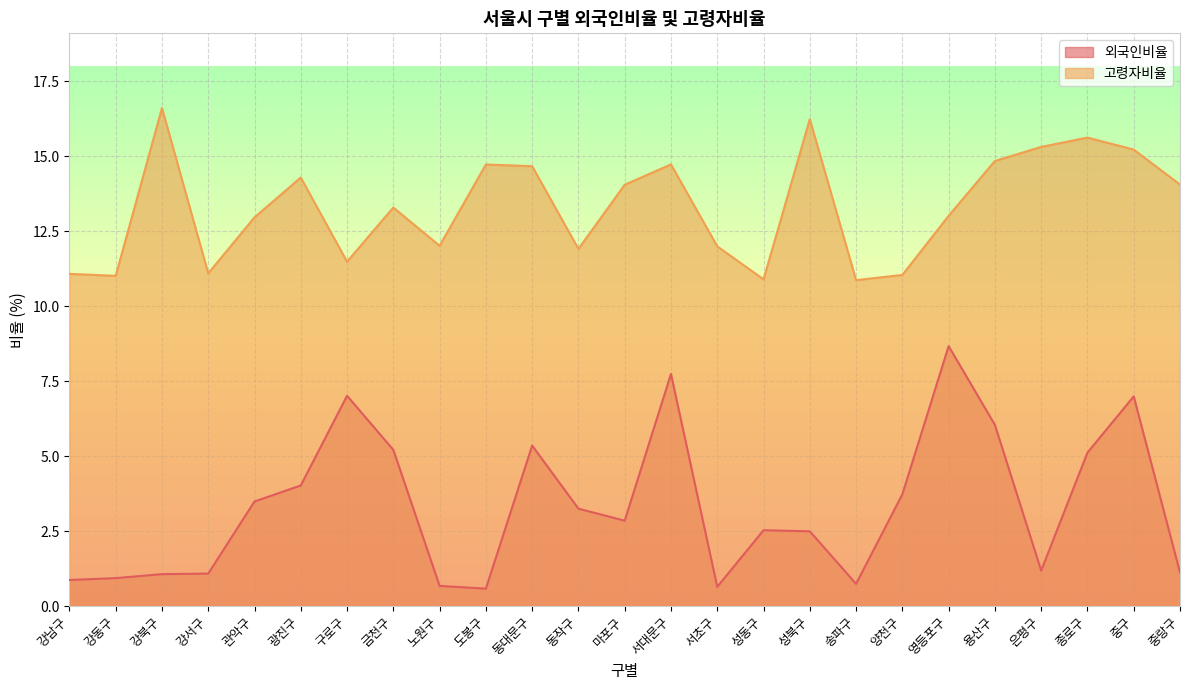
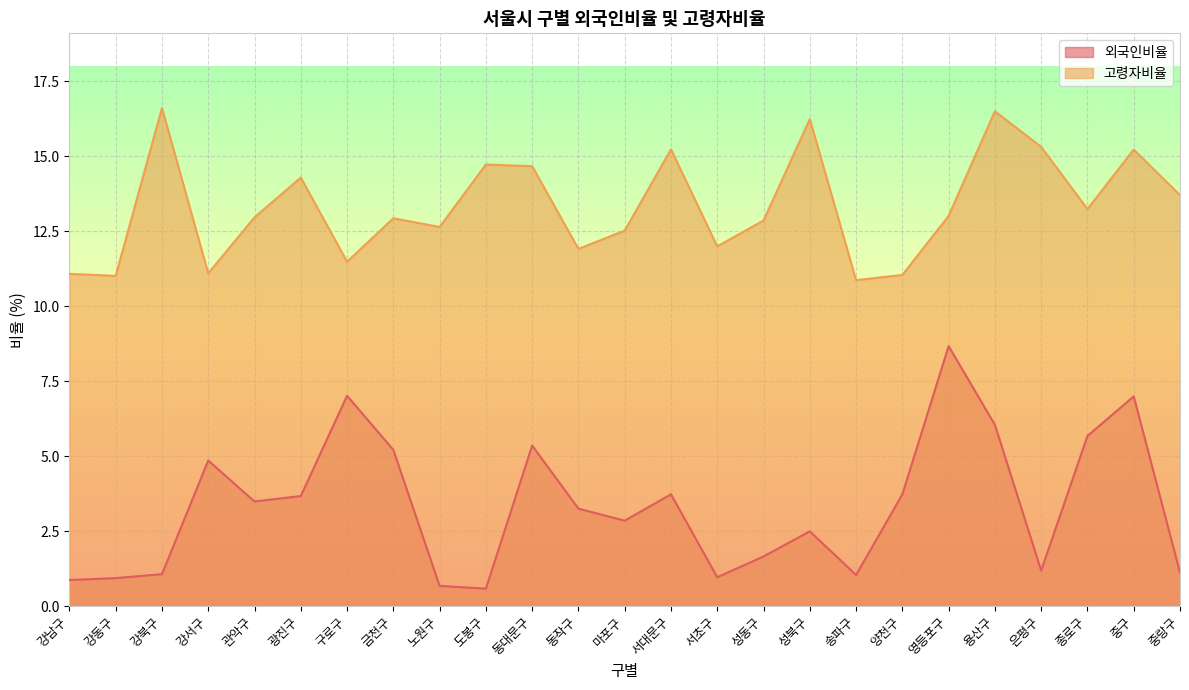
  {
    "외국인비율": {
      "강남구": 0.9,
      "강동구": 0.9,
      "강북구": 1.1,
-     "강서구": 1.1,
+     "강서구": 4.9,
      "관악구": 3.5,
-     "광진구": 4.0,
+     "광진구": 3.7,
      "구로구": 7.0,
      "금천구": 5.2,
      "노원구": 0.7,
      "도봉구": 0.6,
      "동대문구": 5.3,
      "동작구": 3.2,
      "마포구": 2.8,
-     "서대문구": 7.7,
-     "서초구": 0.6,
-     "성동구": 2.5,
+     "서대문구": 3.7,
+     "서초구": 1.0,
+     "성동구": 1.7,
      "성북구": 2.5,
-     "송파구": 0.7,
+     "송파구": 1.0,
      "양천구": 3.7,
      "영등포구": 8.7,
      "용산구": 6.0,
      "은평구": 1.2,
-     "종로구": 5.1,
+     "종로구": 5.7,
      "중구": 7.0,
      "중랑구": 1.1
    },
    "고령자비율": {
      "강남구": 11.1,
      "강동구": 11.0,
      "강북구": 16.6,
      "강서구": 11.1,
      "관악구": 13.0,
      "광진구": 14.3,
      "구로구": 11.5,
-     "금천구": 13.3,
-     "노원구": 12.0,
+     "금천구": 12.9,
+     "노원구": 12.6,
      "도봉구": 14.7,
      "동대문구": 14.7,
      "동작구": 11.9,
-     "마포구": 14.0,
-     "서대문구": 14.7,
+     "마포구": 12.5,
+     "서대문구": 15.2,
      "서초구": 12.0,
-     "성동구": 10.9,
+     "성동구": 12.9,
      "성북구": 16.2,
      "송파구": 10.9,
      "양천구": 11.0,
      "영등포구": 13.0,
-     "용산구": 14.8,
+     "용산구": 16.5,
      "은평구": 15.3,
-     "종로구": 15.6,
+     "종로구": 13.2,
      "중구": 15.2,
-     "중랑구": 14.0
+     "중랑구": 13.7
    }
  }
